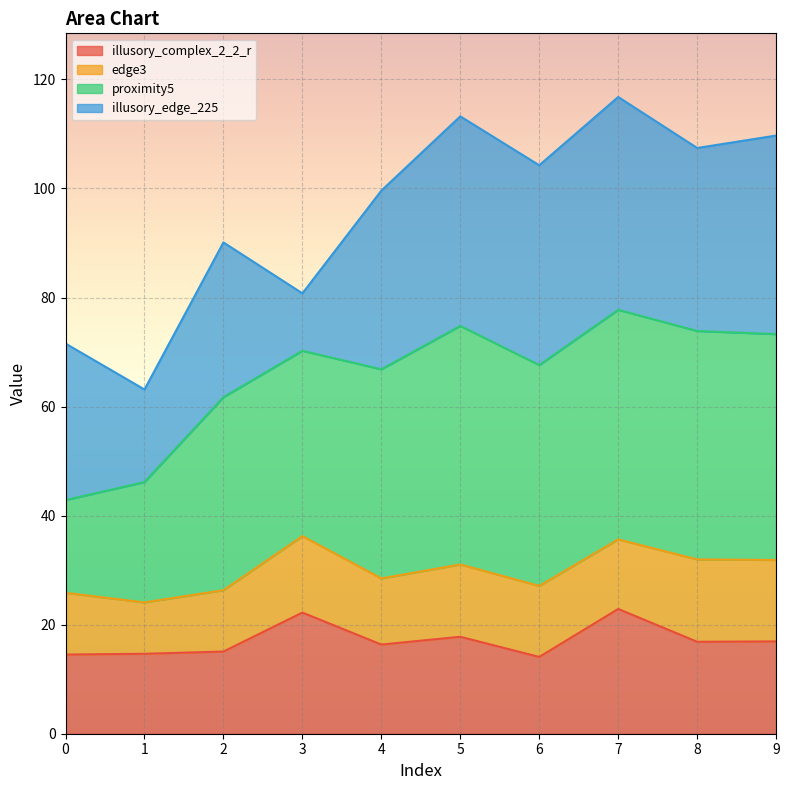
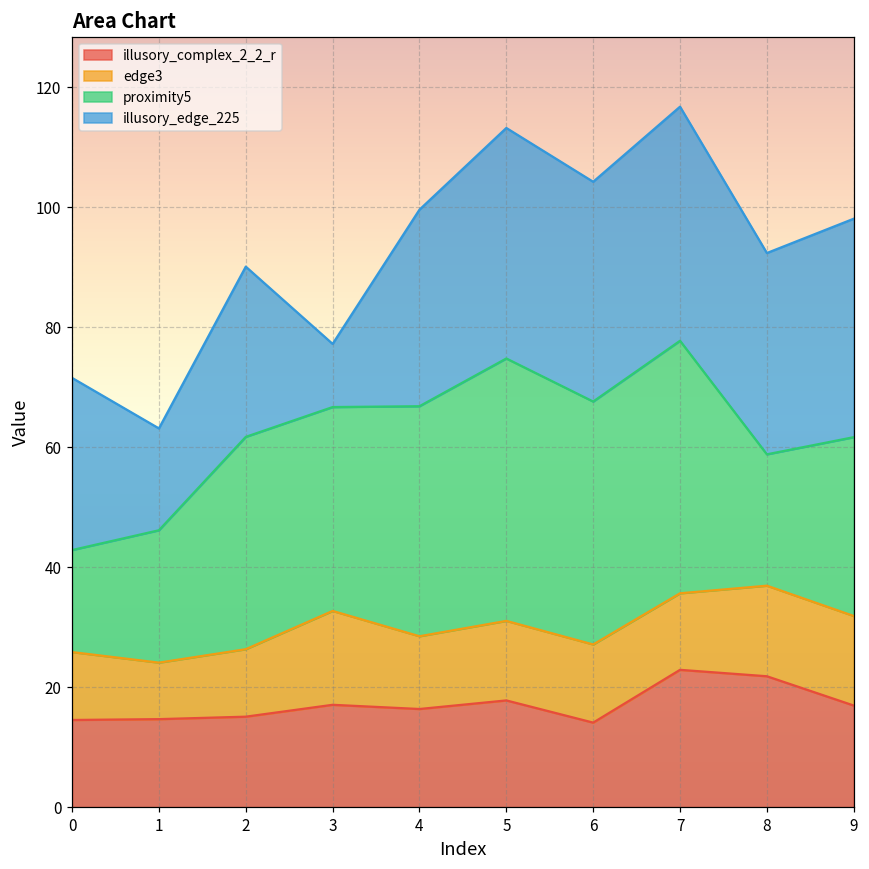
  {
    "illusory_complex_2_2_r": {
      "0": 15,
      "1": 15,
      "2": 15,
-     "3": 22,
+     "3": 17,
      "4": 16,
      "5": 18,
      "6": 14,
      "7": 23,
-     "8": 17,
+     "8": 22,
      "9": 17
    },
    "edge3": {
      "0": 11,
      "1": 9,
      "2": 11,
-     "3": 14,
+     "3": 16,
      "4": 12,
      "5": 13,
      "6": 13,
      "7": 13,
      "8": 15,
      "9": 15
    },
    "proximity5": {
      "0": 17,
      "1": 22,
      "2": 35,
      "3": 34,
      "4": 38,
      "5": 44,
      "6": 41,
      "7": 42,
-     "8": 42,
-     "9": 41
+     "8": 22,
+     "9": 30
    },
    "illusory_edge_225": {
      "0": 29,
      "1": 17,
      "2": 28,
      "3": 11,
      "4": 33,
      "5": 38,
      "6": 37,
      "7": 39,
      "8": 34,
      "9": 36
    }
  }
